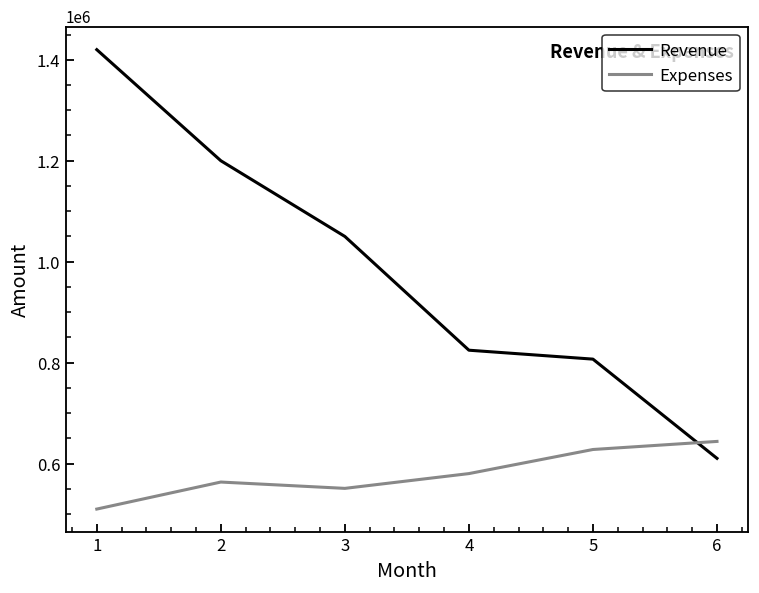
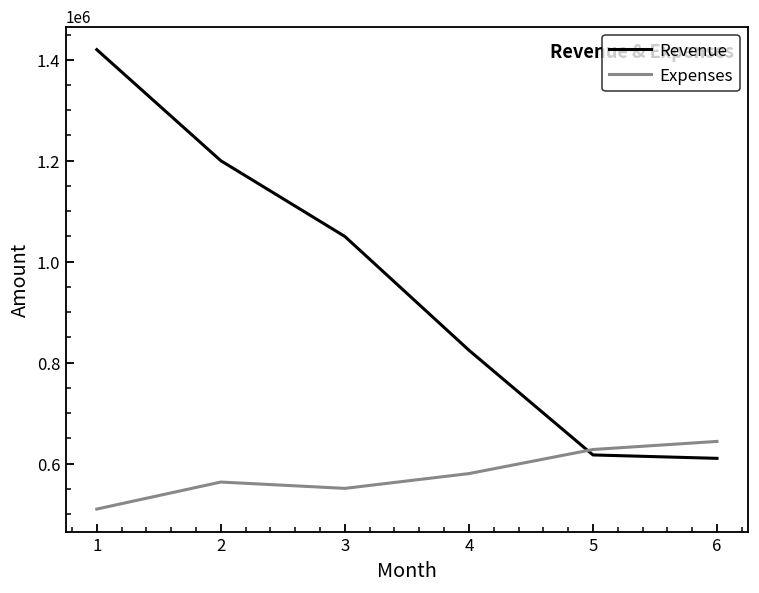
  {
    "Revenue": {
      "1": 1420000,
      "2": 1200000,
      "3": 1050000,
      "4": 820000,
-     "5": 810000,
+     "5": 620000,
      "6": 610000
    },
    "Expenses": {
      "1": 510000,
      "2": 560000,
      "3": 550000,
      "4": 580000,
      "5": 630000,
      "6": 640000
    }
  }
